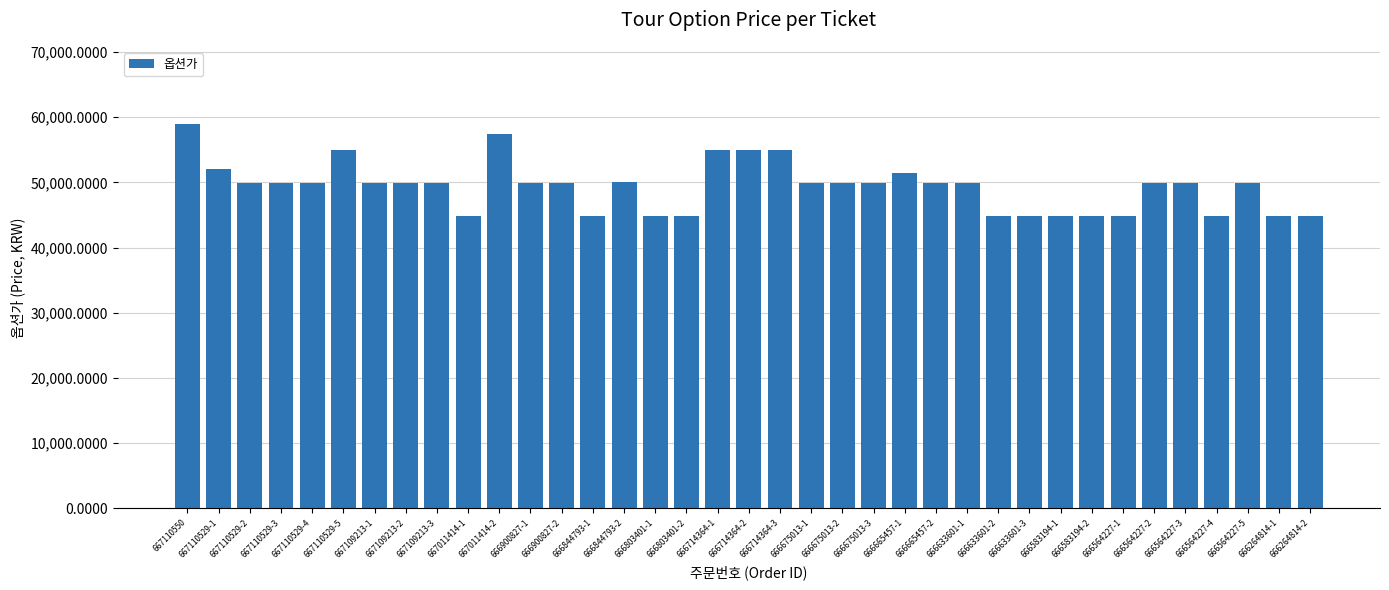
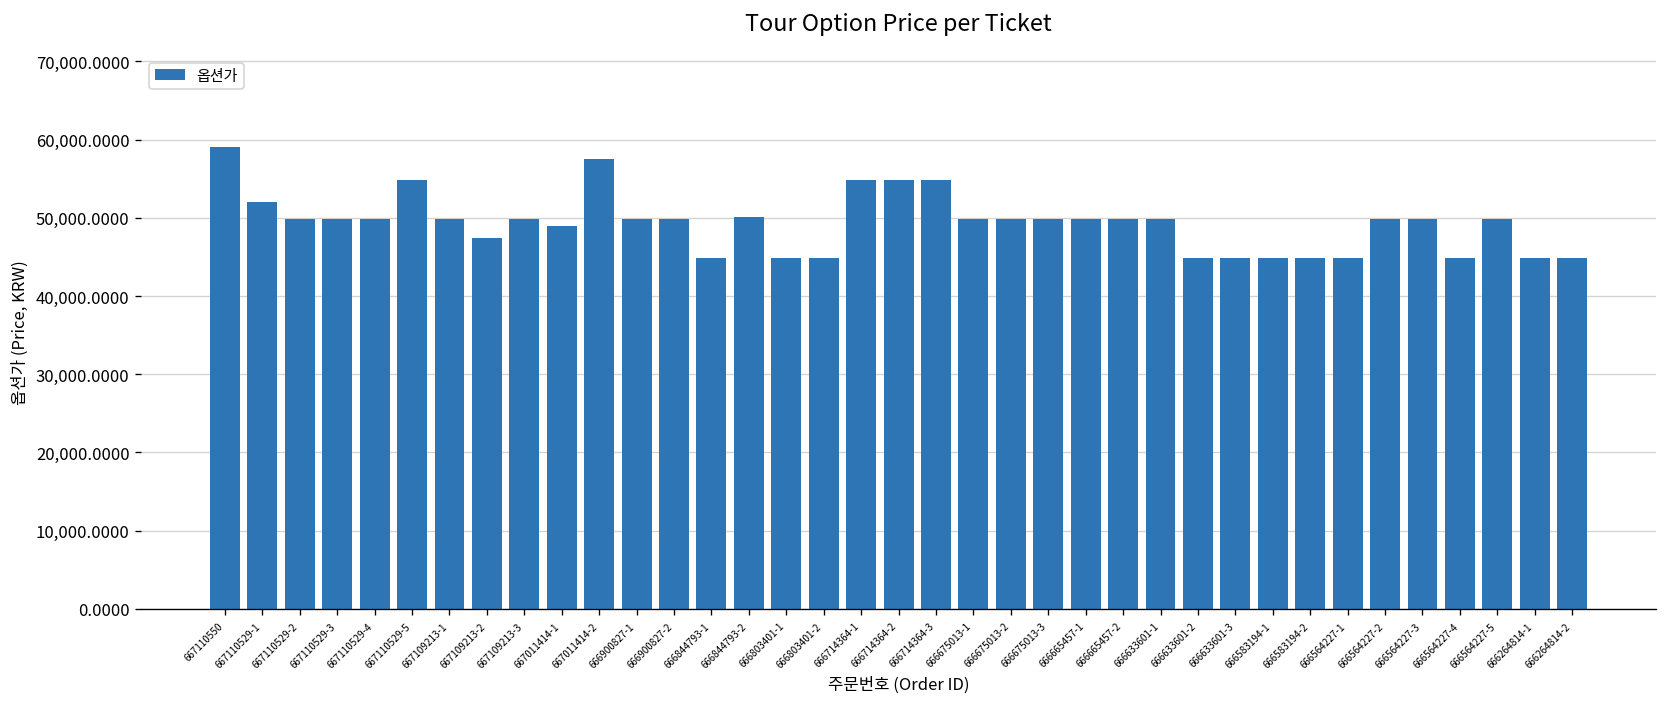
  {
    "667110550": "59,000",
    "667110529-1": "52,000",
    "667110529-2": "50,000",
    "667110529-3": "50,000",
    "667110529-4": "50,000",
    "667110529-5": "55,000",
    "667109213-1": "50,000",
-   "667109213-2": "50,000",
+   "667109213-2": "47,000",
    "667109213-3": "50,000",
-   "667011414-1": "45,000",
+   "667011414-1": "49,000",
    "667011414-2": "57,000",
    "666900827-1": "50,000",
    "666900827-2": "50,000",
    "666844793-1": "45,000",
    "666844793-2": "50,000",
    "666803401-1": "45,000",
    "666803401-2": "45,000",
    "666714364-1": "55,000",
    "666714364-2": "55,000",
    "666714364-3": "55,000",
    "666675013-1": "50,000",
    "666675013-2": "50,000",
    "666675013-3": "50,000",
-   "666665457-1": "51,000",
+   "666665457-1": "50,000",
    "666665457-2": "50,000",
    "666633601-1": "50,000",
    "666633601-2": "45,000",
    "666633601-3": "45,000",
    "666583194-1": "45,000",
    "666583194-2": "45,000",
    "666564227-1": "45,000",
    "666564227-2": "50,000",
    "666564227-3": "50,000",
    "666564227-4": "45,000",
    "666564227-5": "50,000",
    "666264814-1": "45,000",
    "666264814-2": "45,000"
  }
